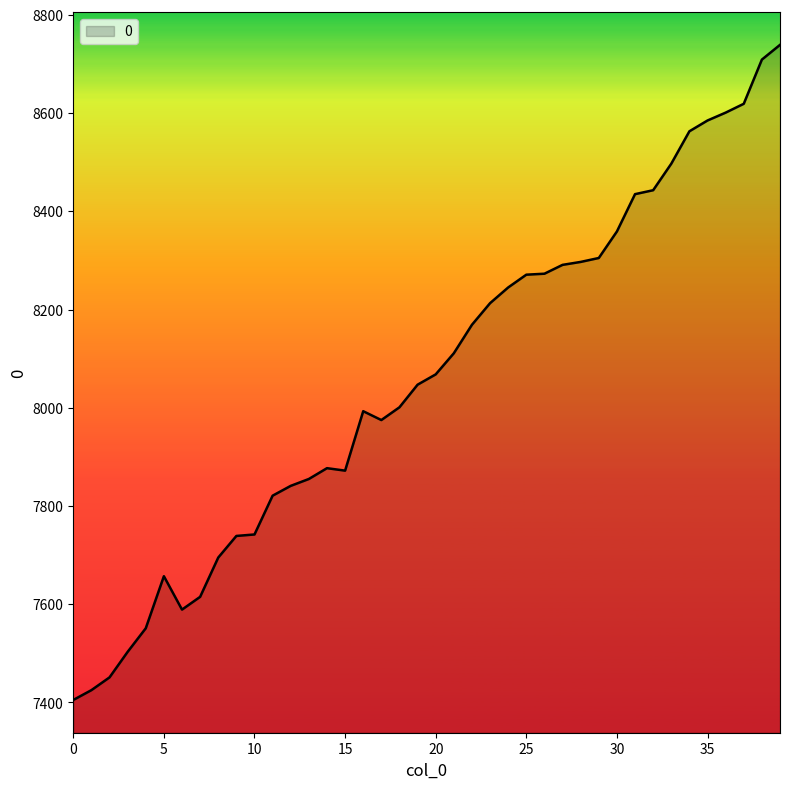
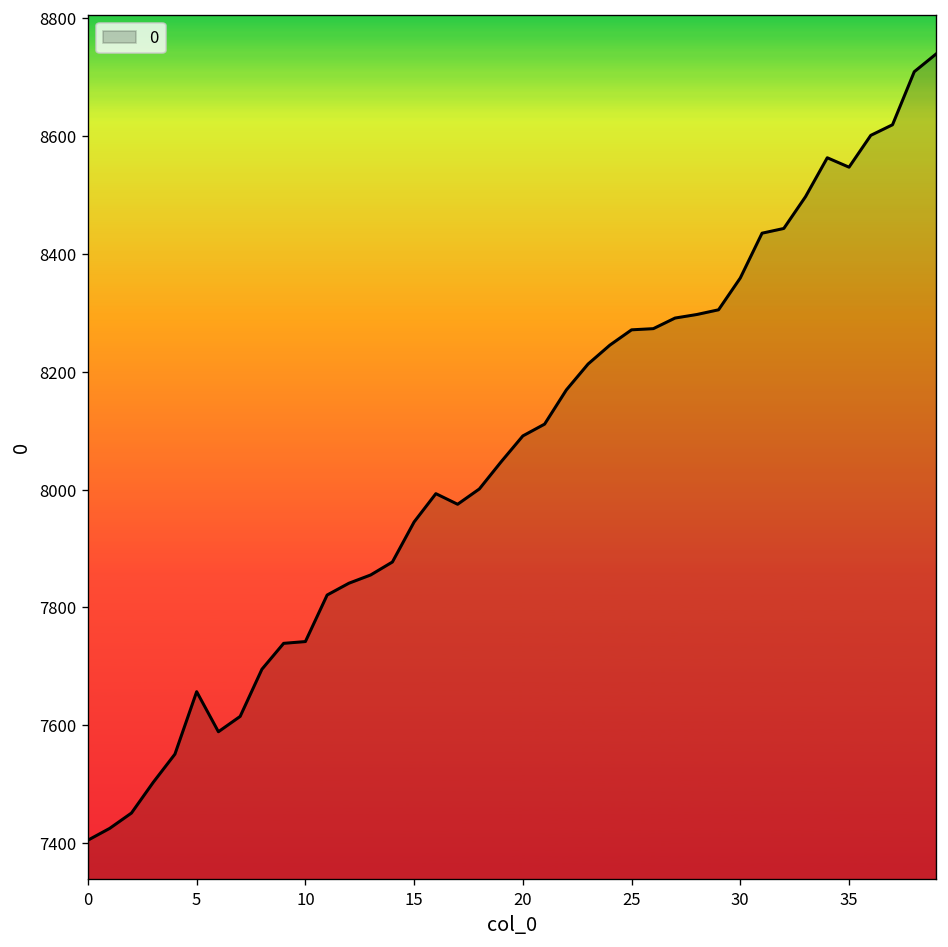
  {
    "0": 7410,
    "5": 7660,
    "10": 7740,
-   "15": 7870,
-   "20": 8070,
+   "15": 7950,
+   "20": 8090,
    "25": 8270,
    "30": 8360,
-   "35": 8590
+   "35": 8550
  }
